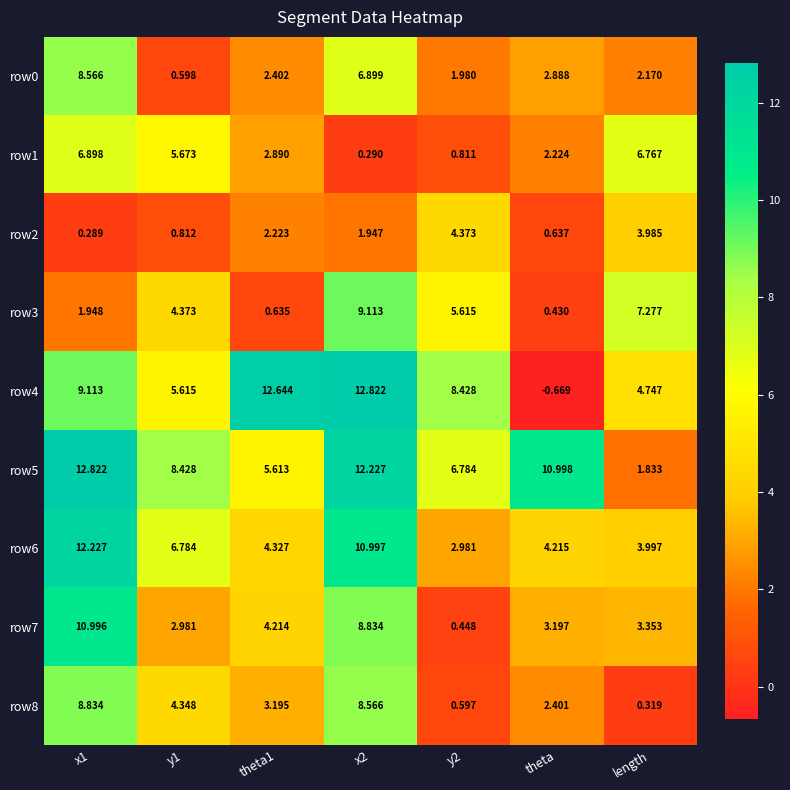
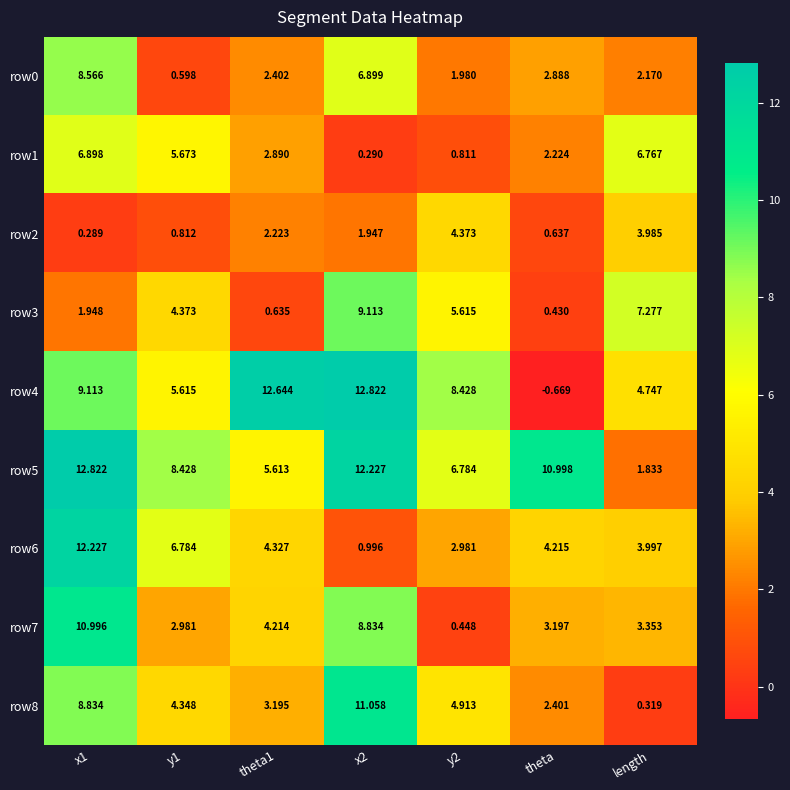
  {
    "row0": {
      "x1": 8.566,
      "y1": 0.598,
      "theta1": 2.402,
      "x2": 6.899,
      "y2": 1.980,
      "theta": 2.888,
      "length": 2.170
    },
    "row1": {
      "x1": 6.898,
      "y1": 5.673,
      "theta1": 2.890,
      "x2": 0.290,
      "y2": 0.811,
      "theta": 2.224,
      "length": 6.767
    },
    "row2": {
      "x1": 0.289,
      "y1": 0.812,
      "theta1": 2.223,
      "x2": 1.947,
      "y2": 4.373,
      "theta": 0.637,
      "length": 3.985
    },
    "row3": {
      "x1": 1.948,
      "y1": 4.373,
      "theta1": 0.635,
      "x2": 9.113,
      "y2": 5.615,
      "theta": 0.430,
      "length": 7.277
    },
    "row4": {
      "x1": 9.113,
      "y1": 5.615,
      "theta1": 12.644,
      "x2": 12.822,
      "y2": 8.428,
      "theta": -0.669,
      "length": 4.747
    },
    "row5": {
      "x1": 12.822,
      "y1": 8.428,
      "theta1": 5.613,
      "x2": 12.227,
      "y2": 6.784,
      "theta": 10.998,
      "length": 1.833
    },
    "row6": {
      "x1": 12.227,
      "y1": 6.784,
      "theta1": 4.327,
-     "x2": 10.997,
+     "x2": 0.996,
      "y2": 2.981,
      "theta": 4.215,
      "length": 3.997
    },
    "row7": {
      "x1": 10.996,
      "y1": 2.981,
      "theta1": 4.214,
      "x2": 8.834,
      "y2": 0.448,
      "theta": 3.197,
      "length": 3.353
    },
    "row8": {
      "x1": 8.834,
      "y1": 4.348,
      "theta1": 3.195,
-     "x2": 8.566,
-     "y2": 0.597,
+     "x2": 11.058,
+     "y2": 4.913,
      "theta": 2.401,
      "length": 0.319
    }
  }
